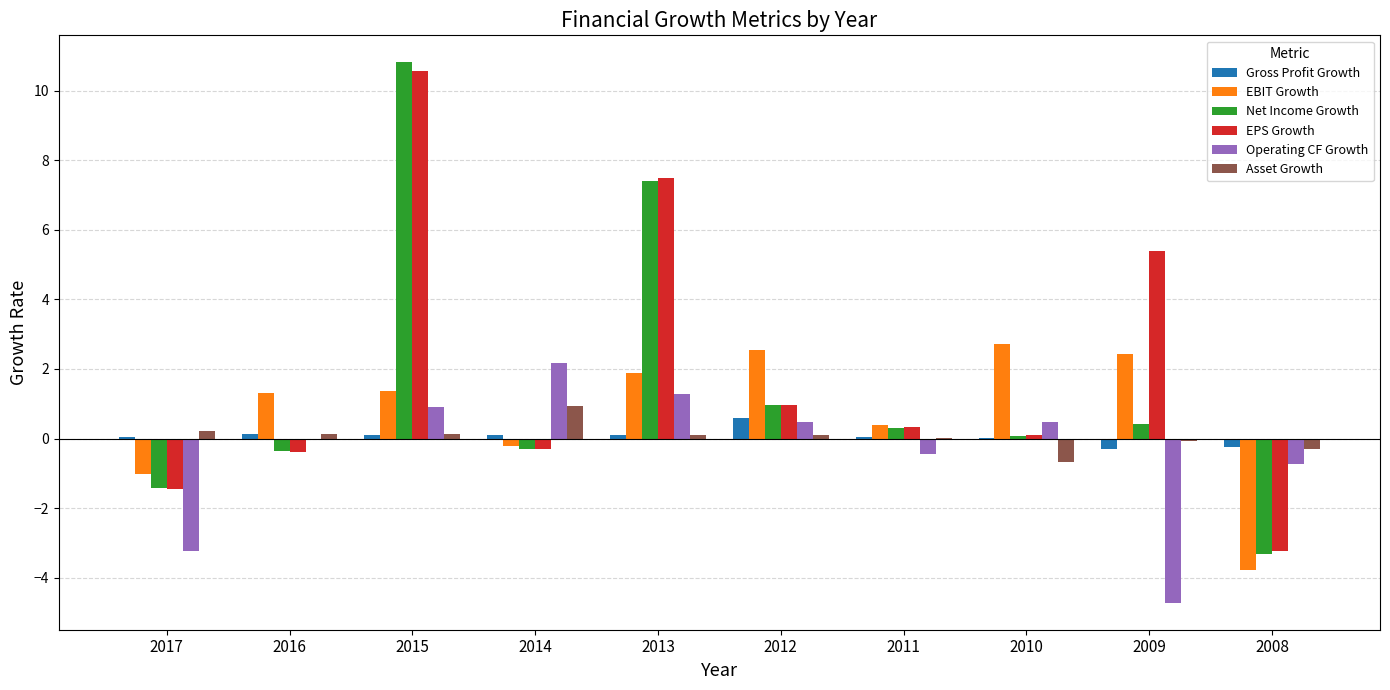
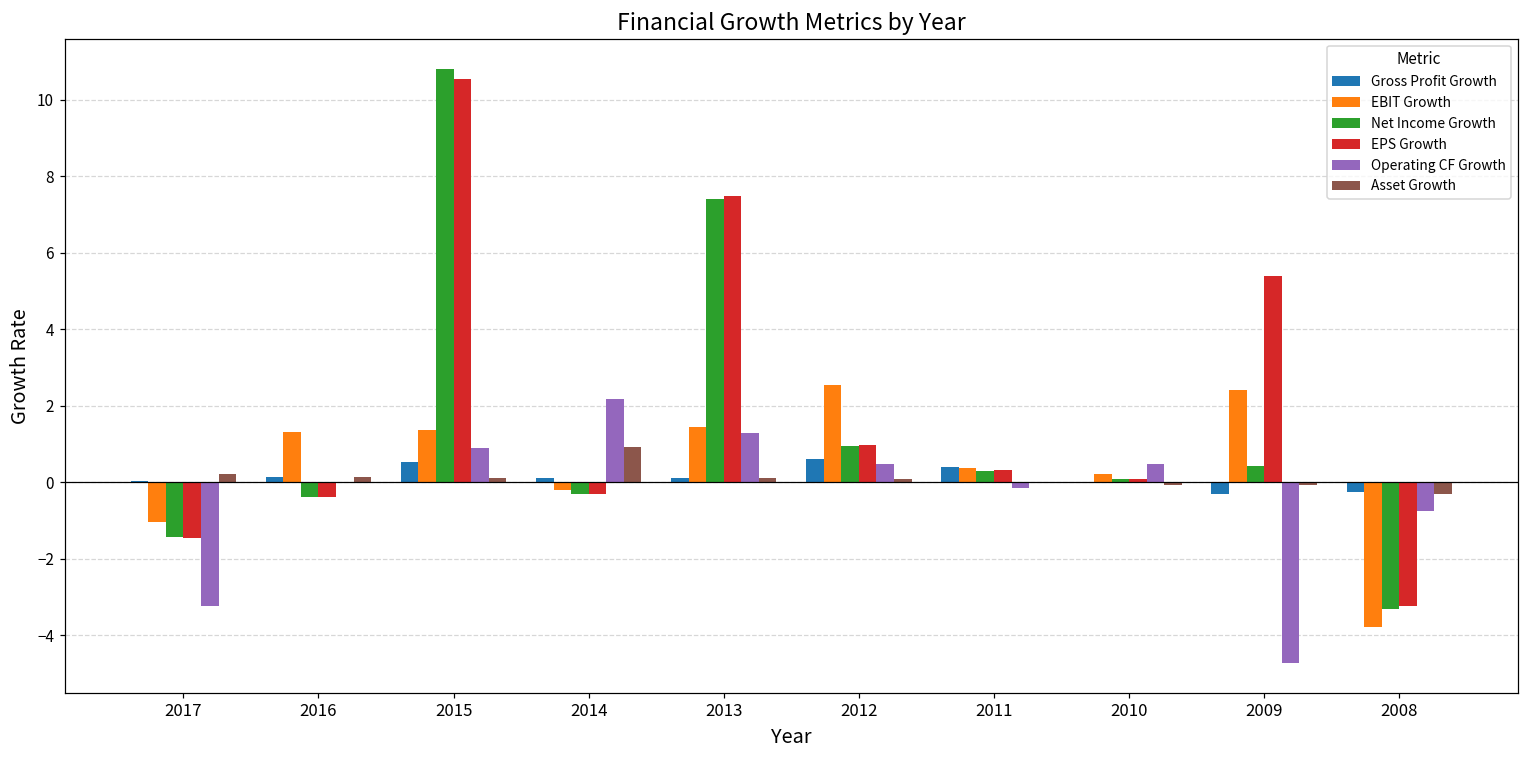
  {
    "Gross Profit Growth": {
      "2016": 0.1,
-     "2015": 0.1,
+     "2015": 0.5,
      "2014": 0.1,
      "2013": 0.1,
      "2012": 0.6,
-     "2011": 0.0,
+     "2011": 0.4,
      "2009": -0.3,
      "2008": -0.3
    },
    "EBIT Growth": {
      "2017": -1.0,
      "2016": 1.3,
      "2015": 1.4,
      "2014": -0.2,
-     "2013": 1.9,
+     "2013": 1.5,
      "2012": 2.6,
      "2011": 0.4,
-     "2010": 2.7,
+     "2010": 0.2,
      "2009": 2.4,
      "2008": -3.8
    },
    "Net Income Growth": {
      "2017": -1.4,
      "2016": -0.4,
      "2015": 10.8,
      "2014": -0.3,
      "2013": 7.4,
      "2012": 1.0,
      "2011": 0.3,
      "2010": 0.1,
      "2009": 0.4,
      "2008": -3.3
    },
    "EPS Growth": {
      "2017": -1.5,
      "2016": -0.4,
      "2015": 10.6,
      "2014": -0.3,
      "2013": 7.5,
      "2012": 1.0,
      "2011": 0.3,
      "2010": 0.1,
      "2009": 5.4,
      "2008": -3.2
    },
    "Operating CF Growth": {
      "2017": -3.2,
      "2015": 0.9,
      "2014": 2.2,
      "2013": 1.3,
      "2012": 0.5,
-     "2011": -0.4,
+     "2011": -0.1,
      "2010": 0.5,
      "2009": -4.7,
      "2008": -0.7
    },
    "Asset Growth": {
      "2017": 0.2,
      "2016": 0.1,
      "2015": 0.1,
      "2014": 0.9,
      "2013": 0.1,
      "2012": 0.1,
-     "2010": -0.7,
+     "2010": -0.1,
      "2008": -0.3
    }
  }
